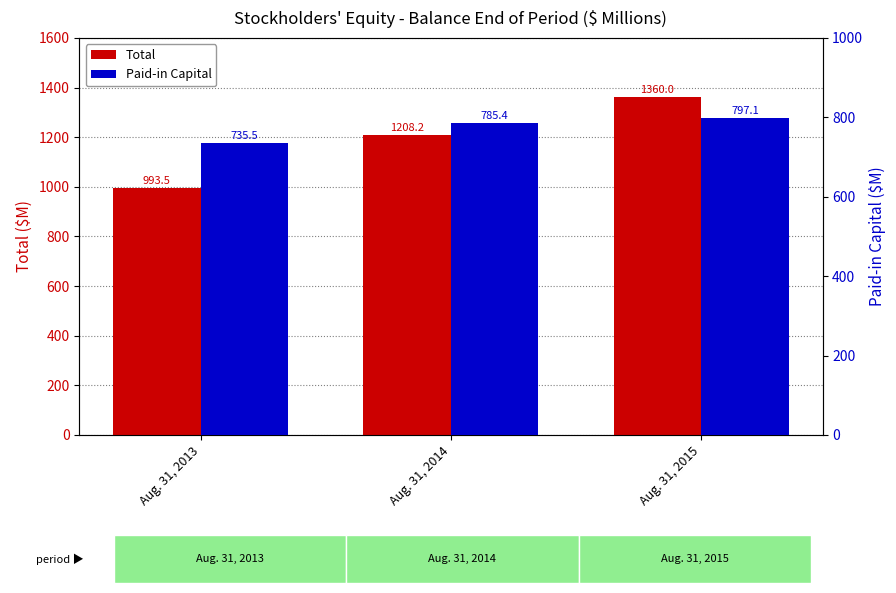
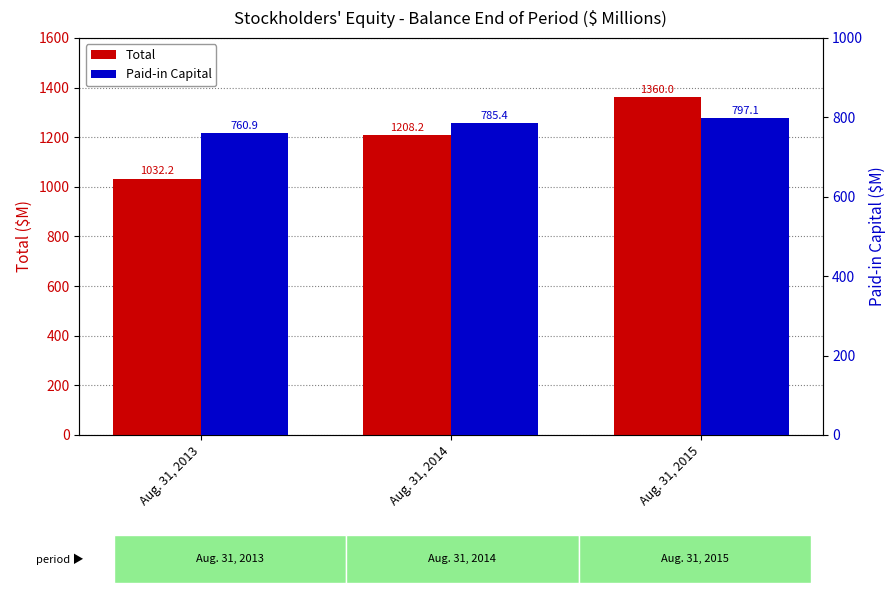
  {
    "Total": {
-     "Aug. 31, 2013": 993.5,
+     "Aug. 31, 2013": 1032.2,
      "Aug. 31, 2014": 1208.2,
      "Aug. 31, 2015": 1360.0
    },
    "Paid-in Capital": {
-     "Aug. 31, 2013": 735.5,
+     "Aug. 31, 2013": 760.9,
      "Aug. 31, 2014": 785.4,
      "Aug. 31, 2015": 797.1
    }
  }
